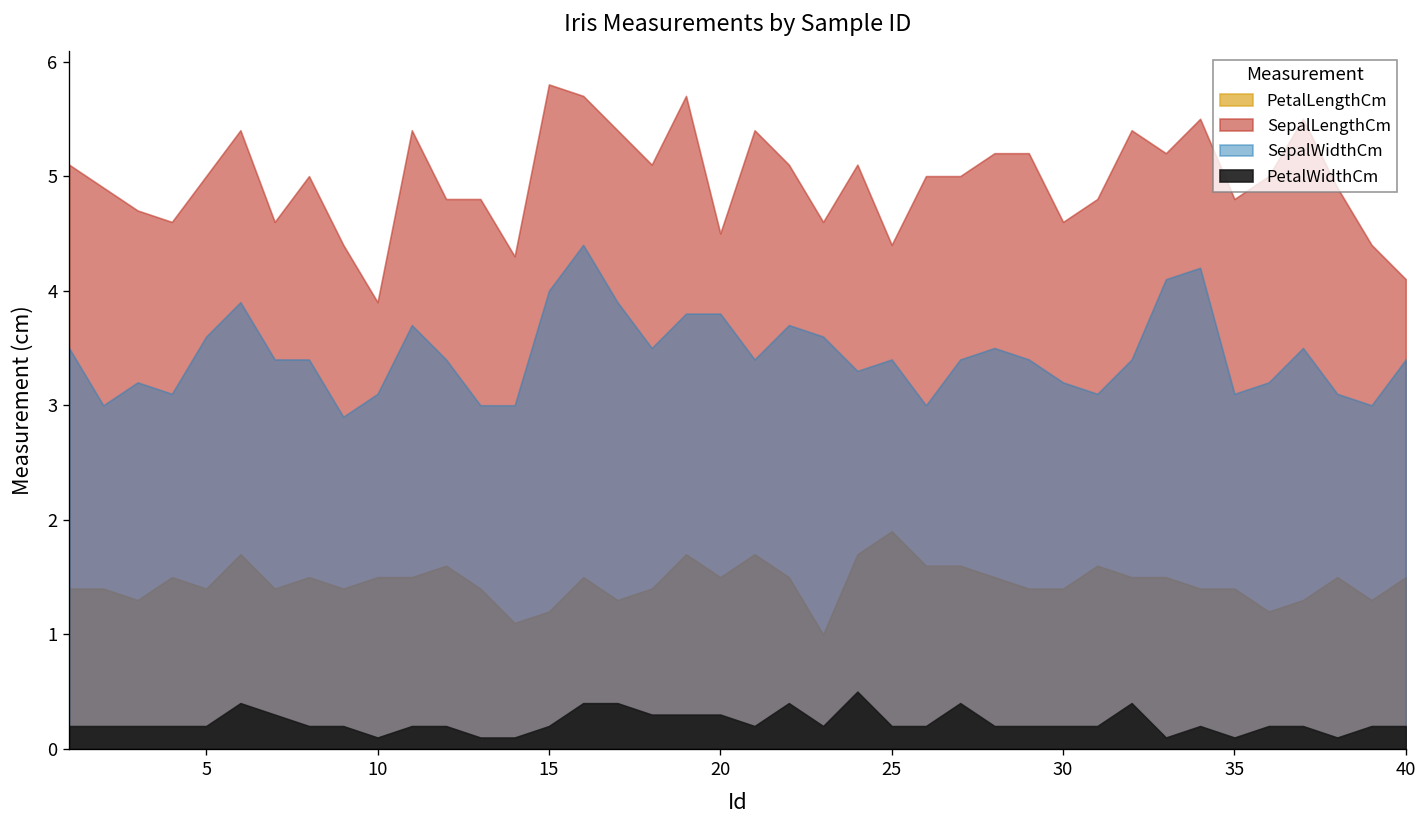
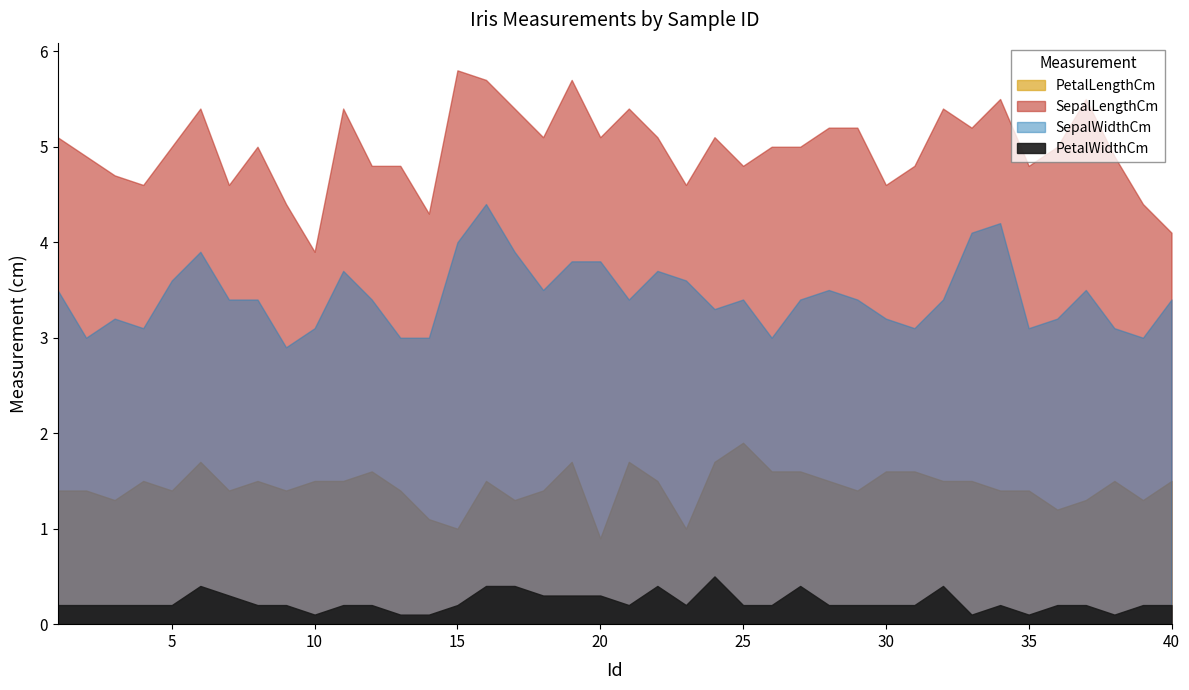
  {
    "PetalLengthCm": {
      "5": 1.4,
      "10": 1.5,
-     "15": 1.2,
-     "20": 1.5,
+     "15": 1.0,
+     "20": 0.9,
      "25": 1.9,
-     "30": 1.4,
+     "30": 1.6,
      "35": 1.4,
      "40": 1.5
    },
    "SepalLengthCm": {
      "5": 5.0,
      "10": 3.9,
      "15": 5.8,
-     "20": 4.5,
-     "25": 4.4,
+     "20": 5.1,
+     "25": 4.8,
      "30": 4.6,
      "35": 4.8,
      "40": 4.1
    },
    "SepalWidthCm": {
      "5": 3.6,
      "10": 3.1,
      "15": 4.0,
      "20": 3.8,
      "25": 3.4,
      "30": 3.2,
      "35": 3.1,
      "40": 3.4
    },
    "PetalWidthCm": {
      "5": 0.2,
      "10": 0.1,
      "15": 0.2,
      "20": 0.3,
      "25": 0.2,
      "30": 0.2,
      "35": 0.1,
      "40": 0.2
    }
  }
